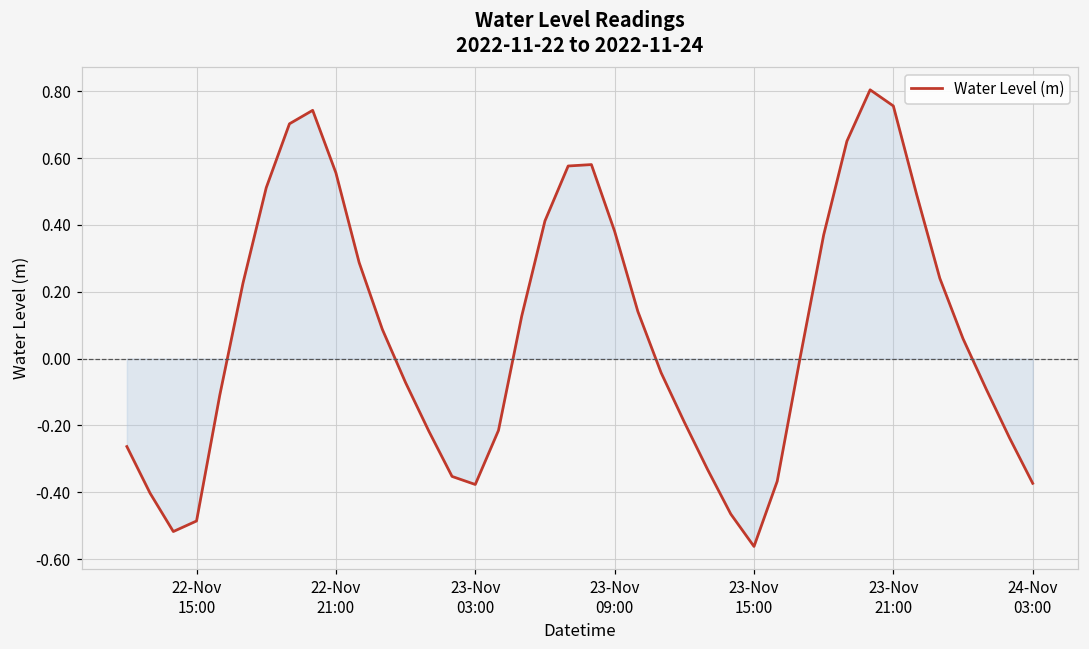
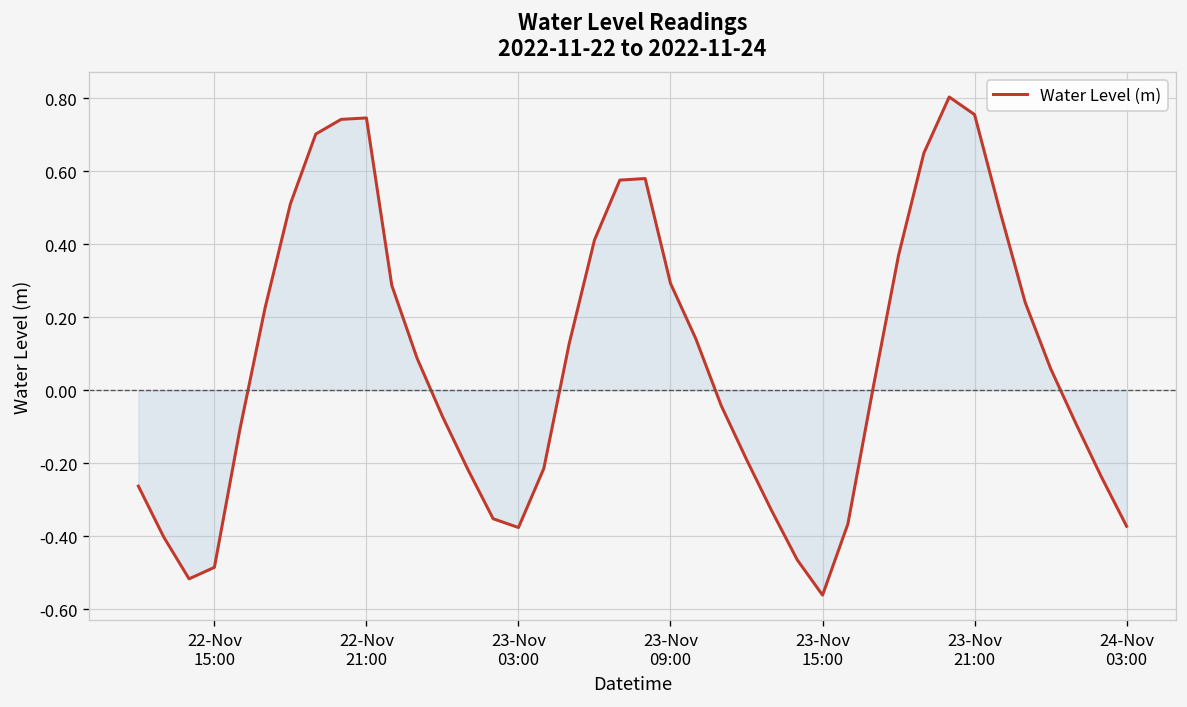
  {
    "Water Level (m)": {
      "22-Nov 15:00": -0.49,
-     "22-Nov 21:00": 0.56,
+     "22-Nov 21:00": 0.75,
      "23-Nov 03:00": -0.38,
-     "23-Nov 09:00": 0.38,
+     "23-Nov 09:00": 0.29,
      "23-Nov 15:00": -0.56,
      "24-Nov 03:00": -0.37
    }
  }
